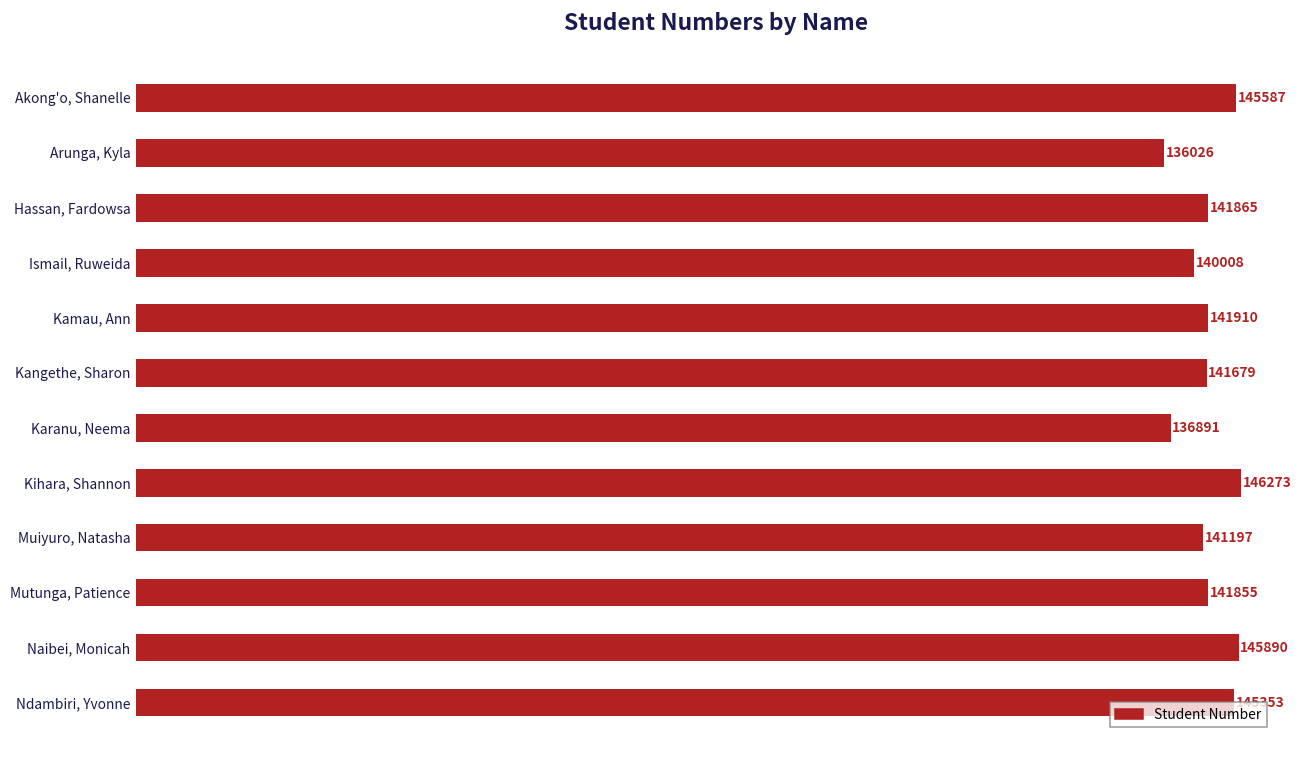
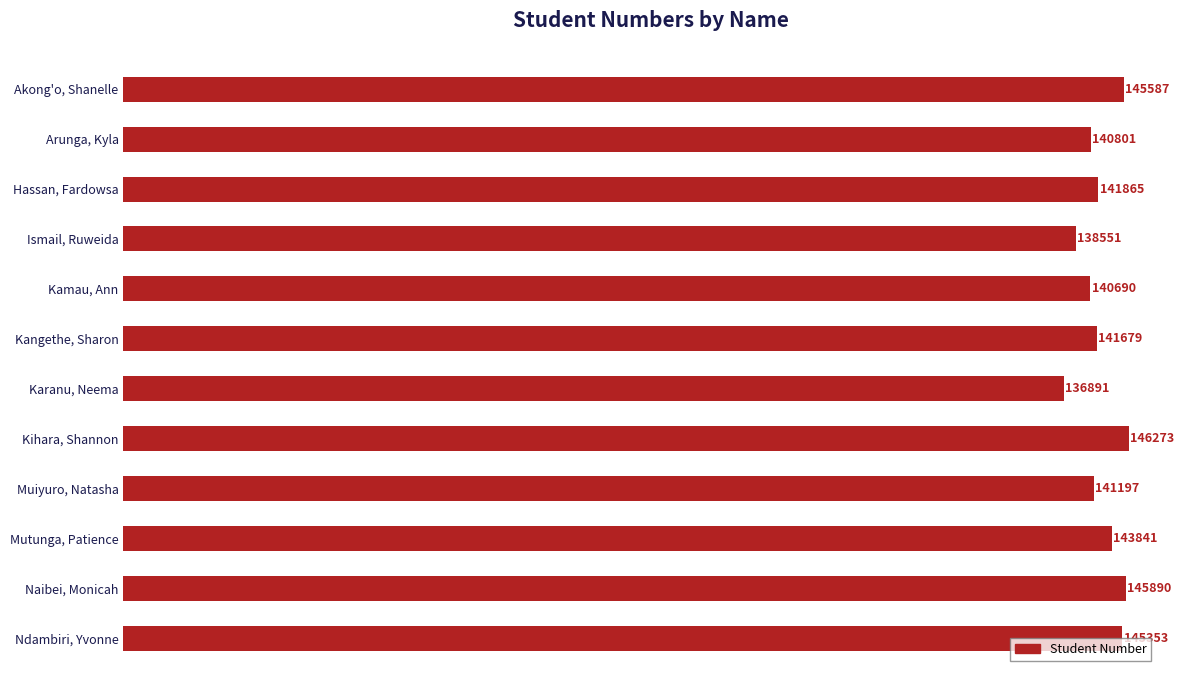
  {
    "Akong'o, Shanelle": 145587,
-   "Arunga, Kyla": 136026,
+   "Arunga, Kyla": 140801,
    "Hassan, Fardowsa": 141865,
-   "Ismail, Ruweida": 140008,
-   "Kamau, Ann": 141910,
+   "Ismail, Ruweida": 138551,
+   "Kamau, Ann": 140690,
    "Kangethe, Sharon": 141679,
    "Karanu, Neema": 136891,
    "Kihara, Shannon": 146273,
    "Muiyuro, Natasha": 141197,
-   "Mutunga, Patience": 141855,
+   "Mutunga, Patience": 143841,
    "Naibei, Monicah": 145890
  }
